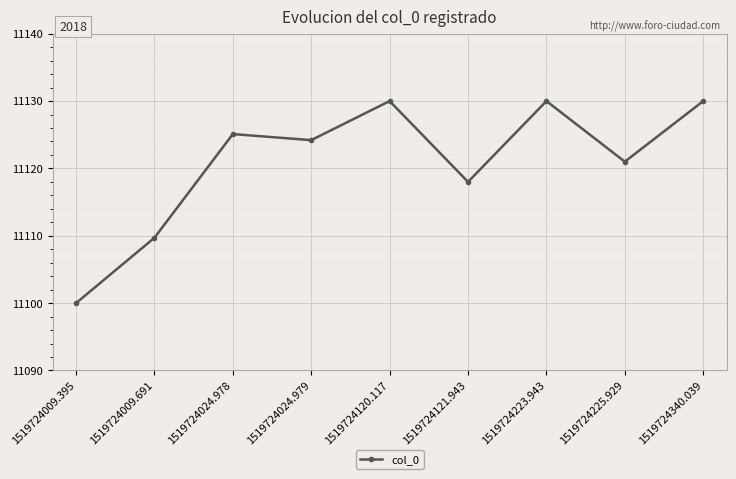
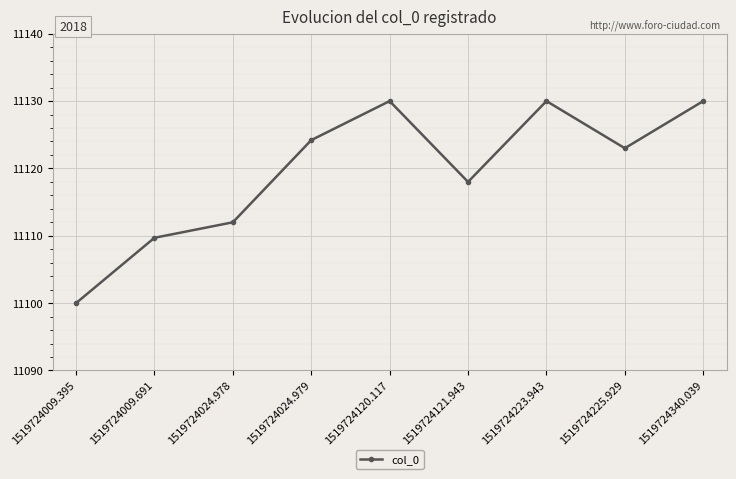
  {
    "1519724009.395": 11100,
    "1519724009.691": 11110,
-   "1519724024.978": 11125,
+   "1519724024.978": 11112,
    "1519724024.979": 11124,
    "1519724120.117": 11130,
    "1519724121.943": 11118,
    "1519724223.943": 11130,
-   "1519724225.929": 11121,
+   "1519724225.929": 11123,
    "1519724340.039": 11130
  }
